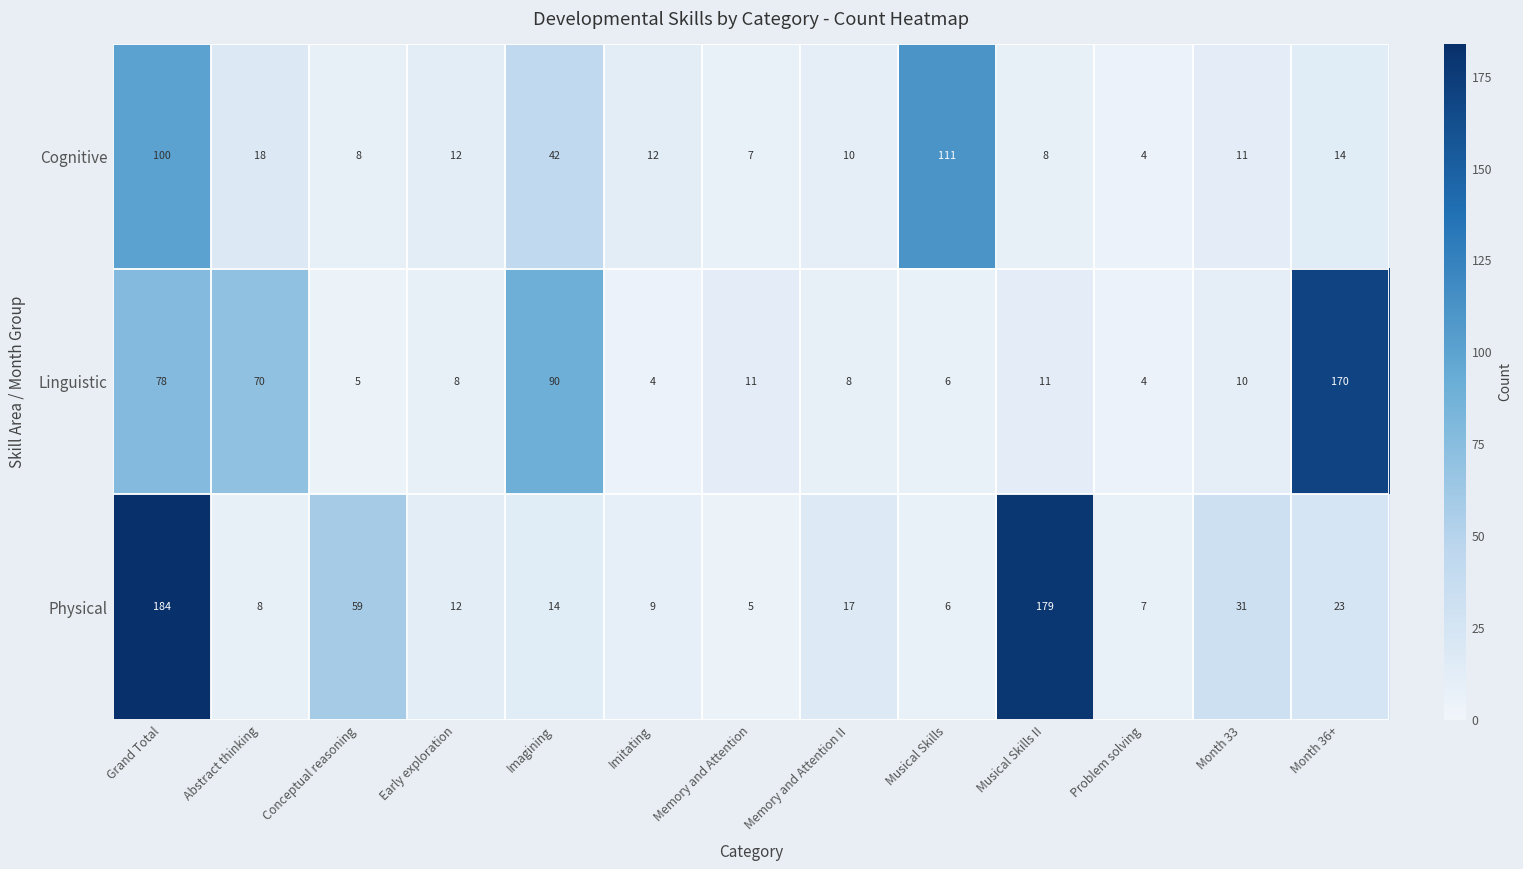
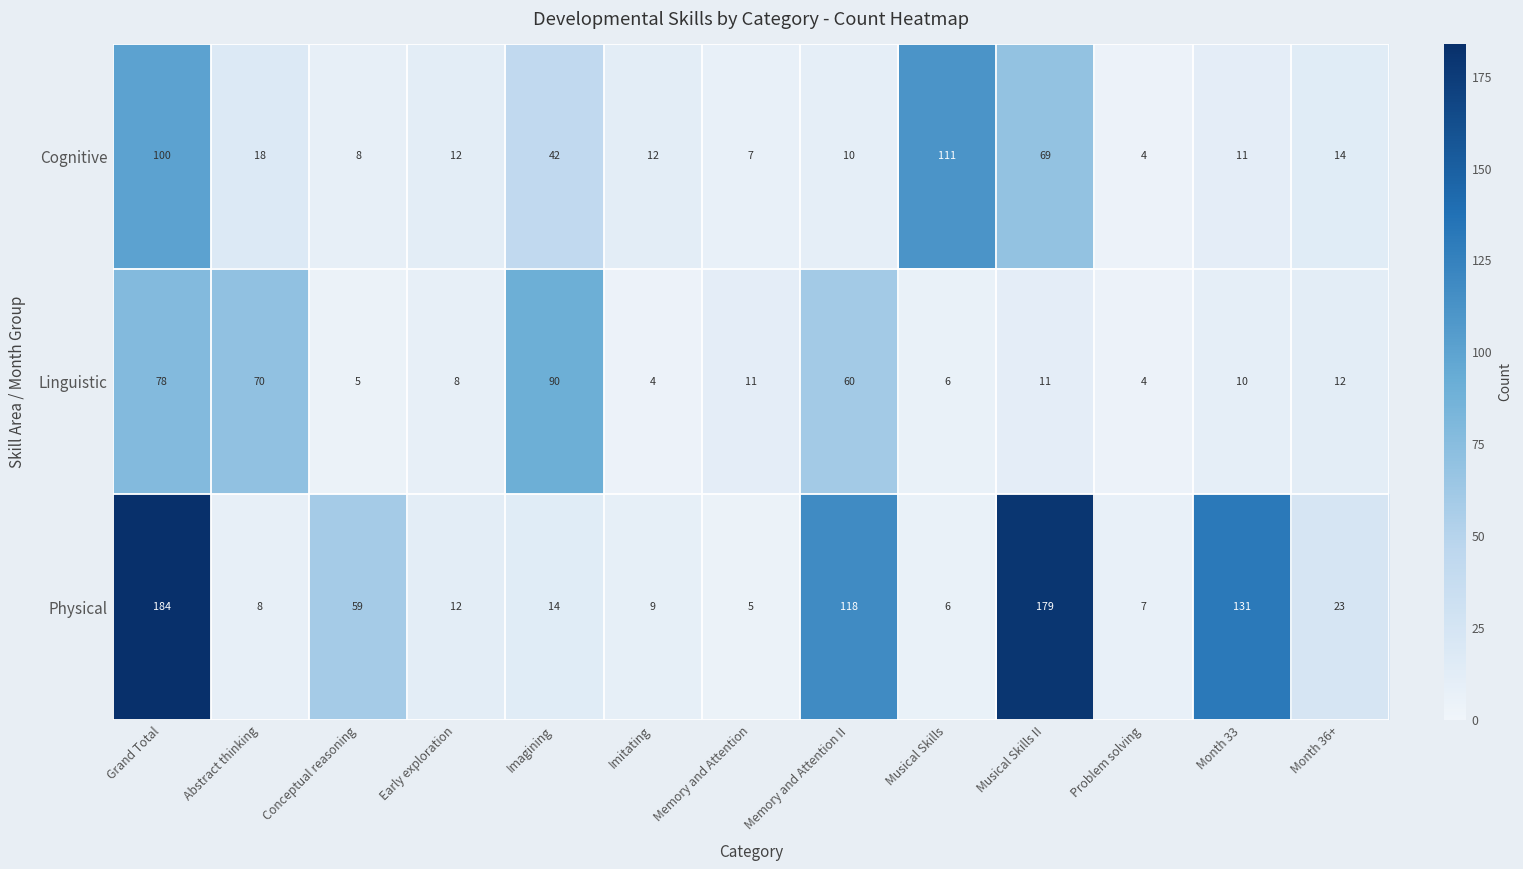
  {
    "Cognitive": {
      "Grand Total": 100,
      "Abstract thinking": 18,
      "Conceptual reasoning": 8,
      "Early exploration": 12,
      "Imagining": 42,
      "Imitating": 12,
      "Memory and Attention": 7,
      "Memory and Attention II": 10,
      "Musical Skills": 111,
-     "Musical Skills II": 8,
+     "Musical Skills II": 69,
      "Problem solving": 4,
      "Month 33": 11,
      "Month 36+": 14
    },
    "Linguistic": {
      "Grand Total": 78,
      "Abstract thinking": 70,
      "Conceptual reasoning": 5,
      "Early exploration": 8,
      "Imagining": 90,
      "Imitating": 4,
      "Memory and Attention": 11,
-     "Memory and Attention II": 8,
+     "Memory and Attention II": 60,
      "Musical Skills": 6,
      "Musical Skills II": 11,
      "Problem solving": 4,
      "Month 33": 10,
-     "Month 36+": 170
+     "Month 36+": 12
    },
    "Physical": {
      "Grand Total": 184,
      "Abstract thinking": 8,
      "Conceptual reasoning": 59,
      "Early exploration": 12,
      "Imagining": 14,
      "Imitating": 9,
      "Memory and Attention": 5,
-     "Memory and Attention II": 17,
+     "Memory and Attention II": 118,
      "Musical Skills": 6,
      "Musical Skills II": 179,
      "Problem solving": 7,
-     "Month 33": 31,
+     "Month 33": 131,
      "Month 36+": 23
    }
  }
